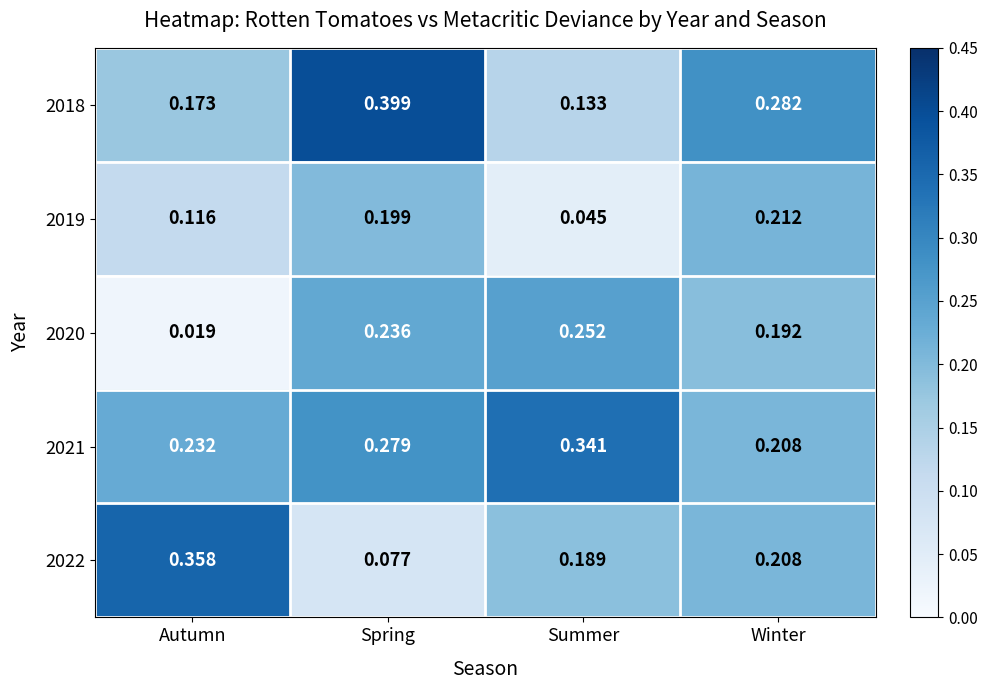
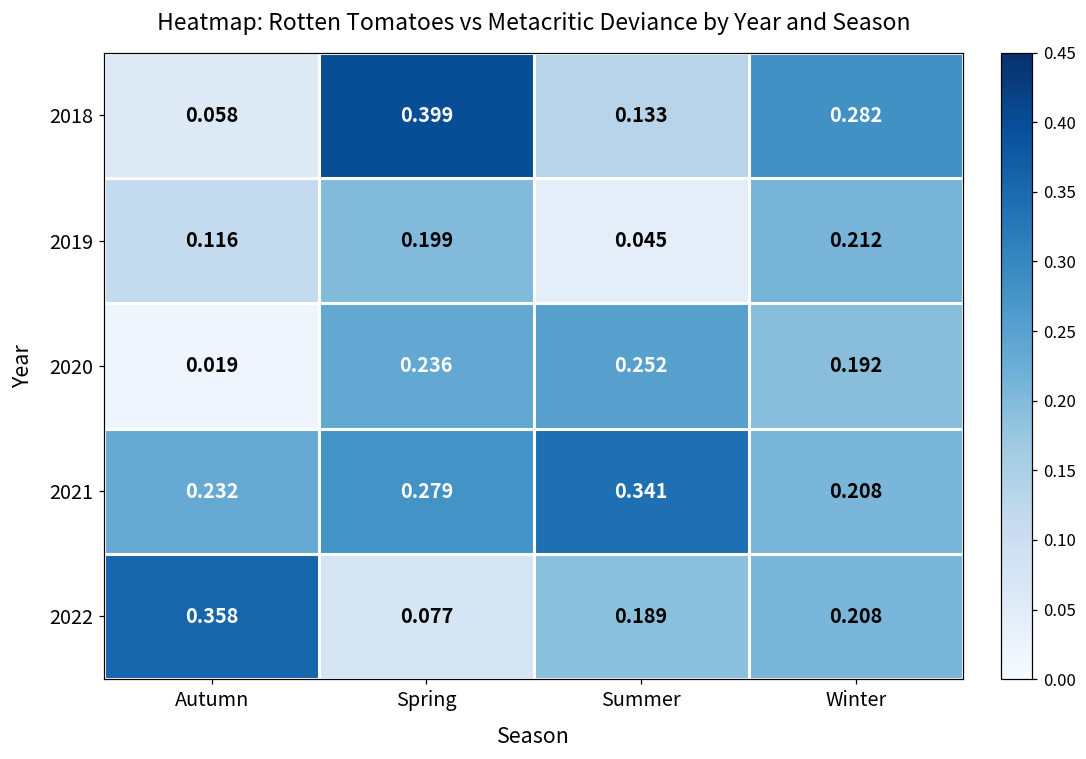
  {
    "2018": {
-     "Autumn": 0.173,
+     "Autumn": 0.058,
      "Spring": 0.399,
      "Summer": 0.133,
      "Winter": 0.282
    },
    "2019": {
      "Autumn": 0.116,
      "Spring": 0.199,
      "Summer": 0.045,
      "Winter": 0.212
    },
    "2020": {
      "Autumn": 0.019,
      "Spring": 0.236,
      "Summer": 0.252,
      "Winter": 0.192
    },
    "2021": {
      "Autumn": 0.232,
      "Spring": 0.279,
      "Summer": 0.341,
      "Winter": 0.208
    },
    "2022": {
      "Autumn": 0.358,
      "Spring": 0.077,
      "Summer": 0.189,
      "Winter": 0.208
    }
  }
